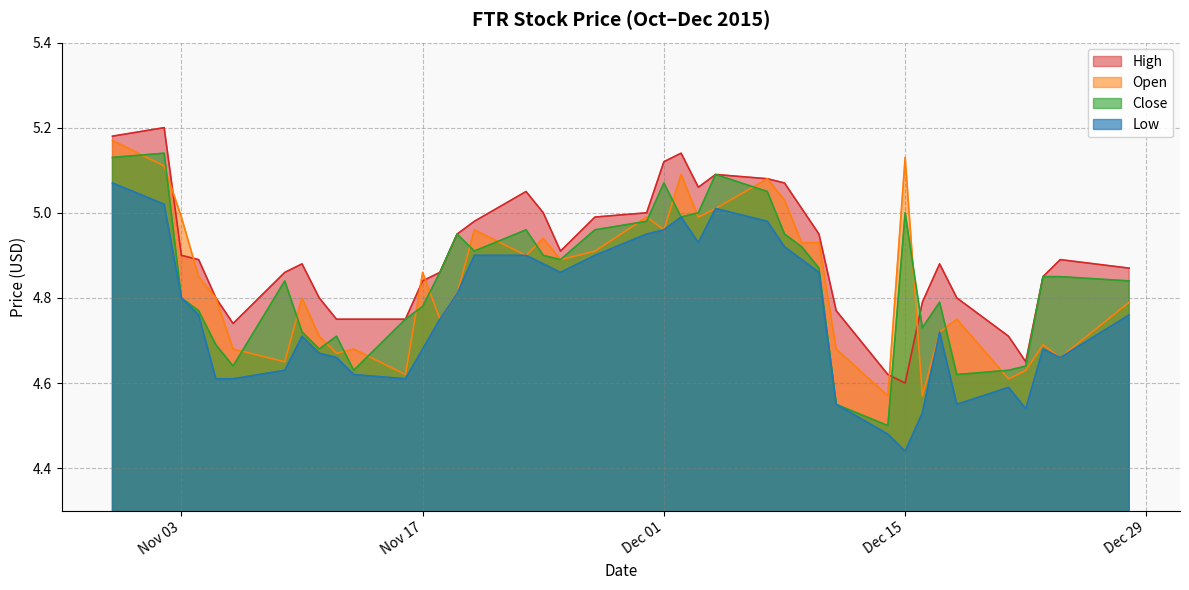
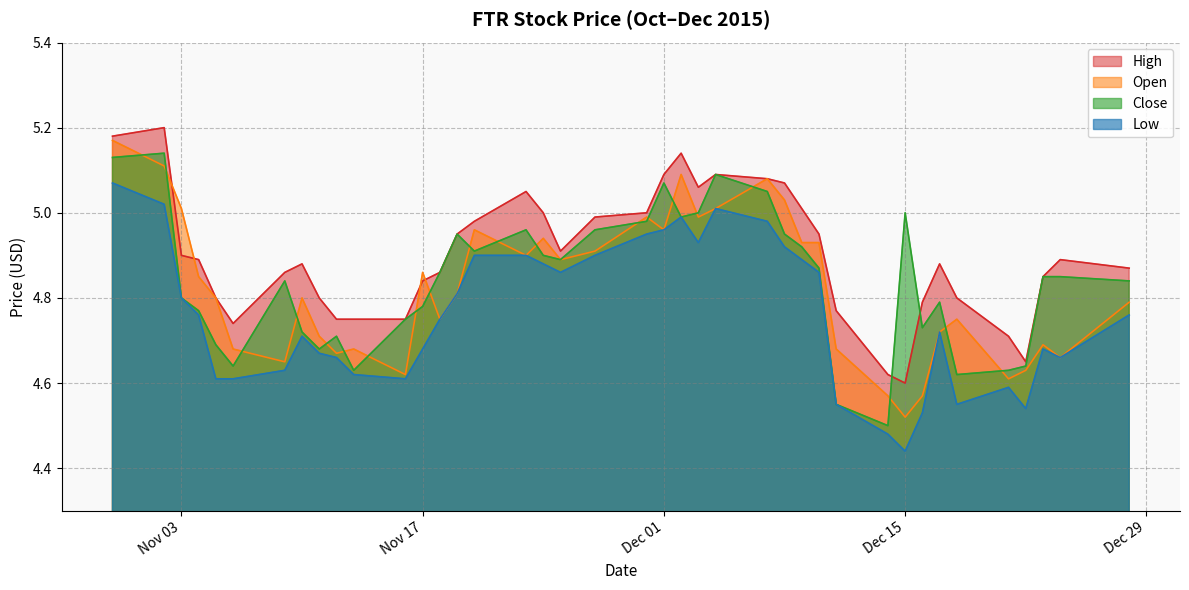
  {
    "High": {
      "Nov 03": 4.90,
      "Nov 17": 4.84,
-     "Dec 01": 5.12,
+     "Dec 01": 5.09,
      "Dec 15": 4.60
    },
    "Open": {
-     "Nov 03": 4.99,
+     "Nov 03": 5.01,
      "Nov 17": 4.86,
-     "Dec 15": 5.13
+     "Dec 15": 4.52
    },
    "Close": {
      "Nov 17": 4.78,
      "Dec 01": 5.07,
      "Dec 15": 5.00
    },
    "Low": {
      "Nov 17": 4.68,
      "Dec 15": 4.44
    }
  }
